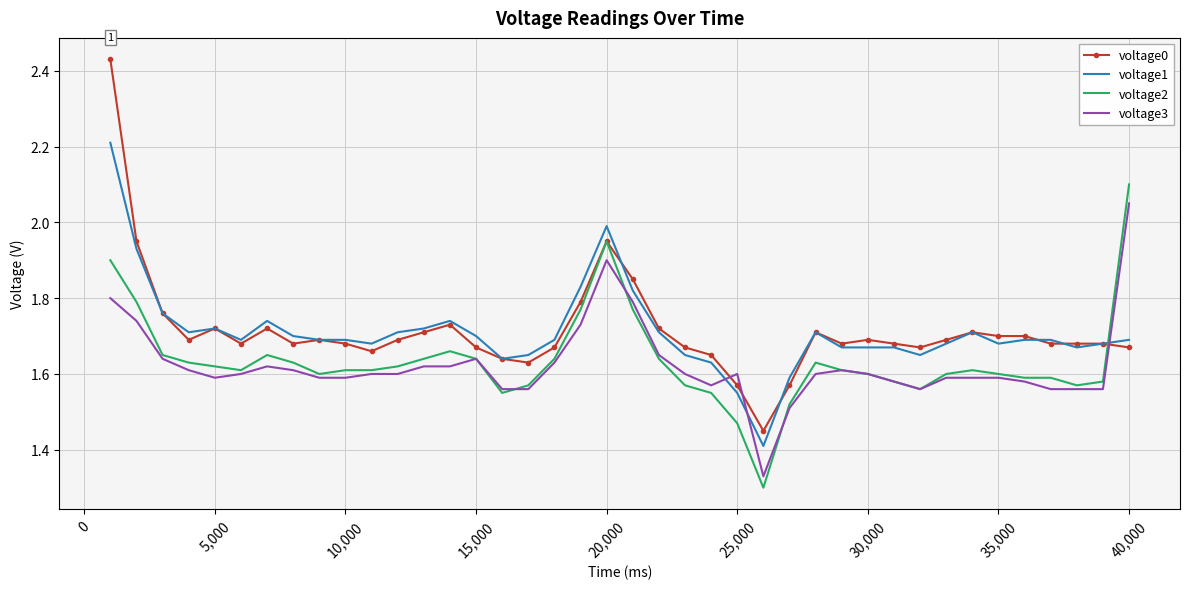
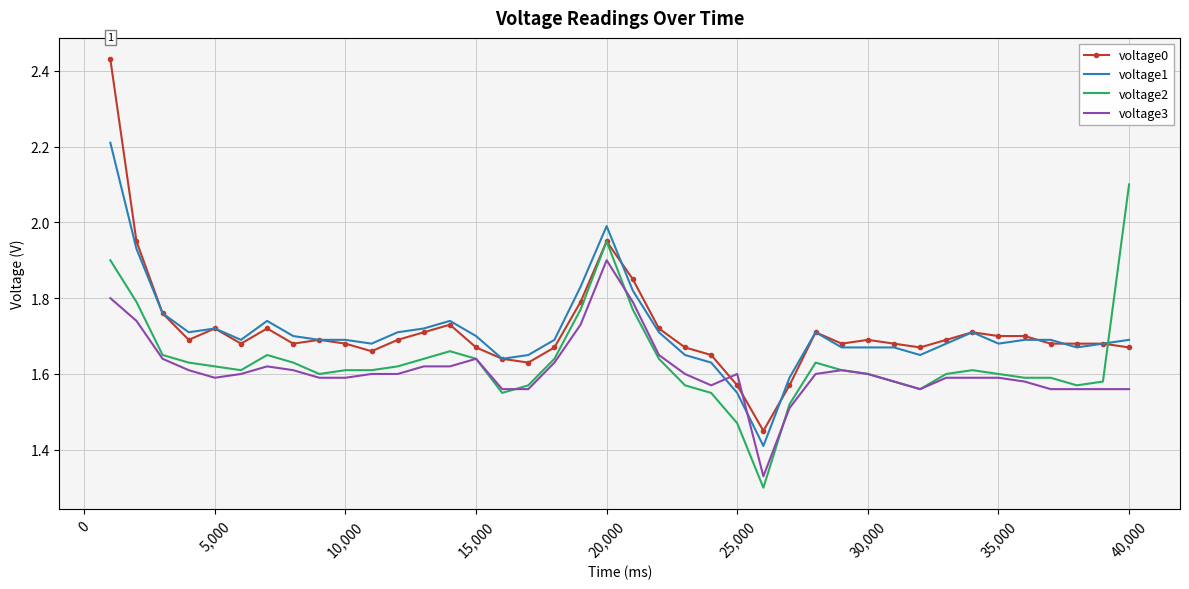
  {
    "voltage0": {
      "10,000": 1.68,
      "15,000": 1.67,
      "25,000": 1.57,
      "30,000": 1.69,
      "35,000": 1.70,
      "40,000": 1.67
    },
    "voltage1": {
      "10,000": 1.69,
      "15,000": 1.70,
      "20,000": 1.99,
      "25,000": 1.55,
      "30,000": 1.67,
      "35,000": 1.68,
      "40,000": 1.69
    },
    "voltage2": {
      "5,000": 1.62,
      "10,000": 1.61,
      "25,000": 1.47,
      "35,000": 1.60,
      "40,000": 2.10
    },
    "voltage3": {
      "5,000": 1.59,
      "10,000": 1.59,
      "20,000": 1.90,
      "25,000": 1.60,
      "35,000": 1.59,
-     "40,000": 2.05
+     "40,000": 1.56
    }
  }
